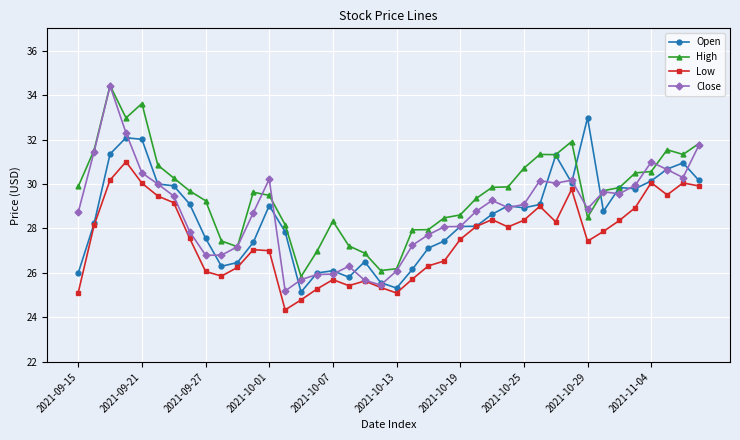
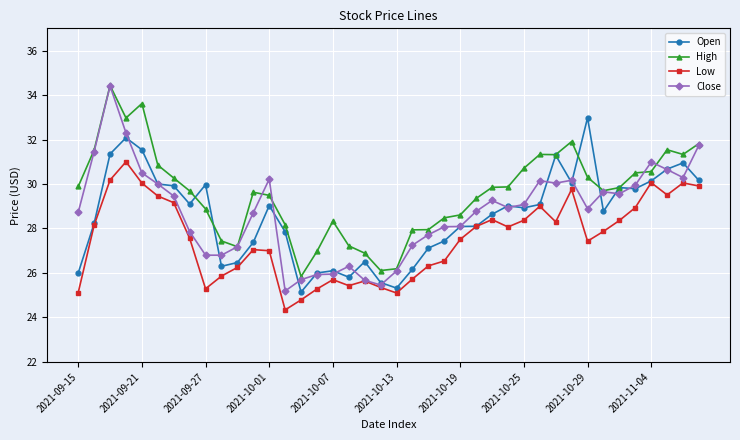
  {
    "Open": {
      "2021-09-15": 26.0,
-     "2021-09-21": 32.0,
-     "2021-09-27": 27.6,
+     "2021-09-21": 31.5,
+     "2021-09-27": 30.0,
      "2021-10-01": 29.0,
      "2021-10-07": 26.1,
      "2021-10-13": 25.3,
      "2021-10-25": 28.9,
      "2021-10-29": 33.0
    },
    "High": {
      "2021-09-15": 29.9,
      "2021-09-21": 33.6,
-     "2021-09-27": 29.3,
+     "2021-09-27": 28.9,
      "2021-10-01": 29.5,
      "2021-10-07": 28.3,
      "2021-10-19": 28.6,
      "2021-10-25": 30.7,
-     "2021-10-29": 28.5,
+     "2021-10-29": 30.3,
      "2021-11-04": 30.6
    },
    "Low": {
      "2021-09-15": 25.1,
      "2021-09-21": 30.0,
-     "2021-09-27": 26.1,
+     "2021-09-27": 25.3,
      "2021-10-01": 27.0,
      "2021-10-07": 25.7,
      "2021-10-13": 25.1,
      "2021-10-19": 27.5,
      "2021-10-25": 28.4,
      "2021-10-29": 27.4
    },
    "Close": {
      "2021-09-15": 28.7,
      "2021-09-21": 30.5,
      "2021-09-27": 26.8,
      "2021-10-01": 30.2,
      "2021-10-07": 26.0,
      "2021-10-25": 29.1,
      "2021-10-29": 28.9,
      "2021-11-04": 31.0
    }
  }
